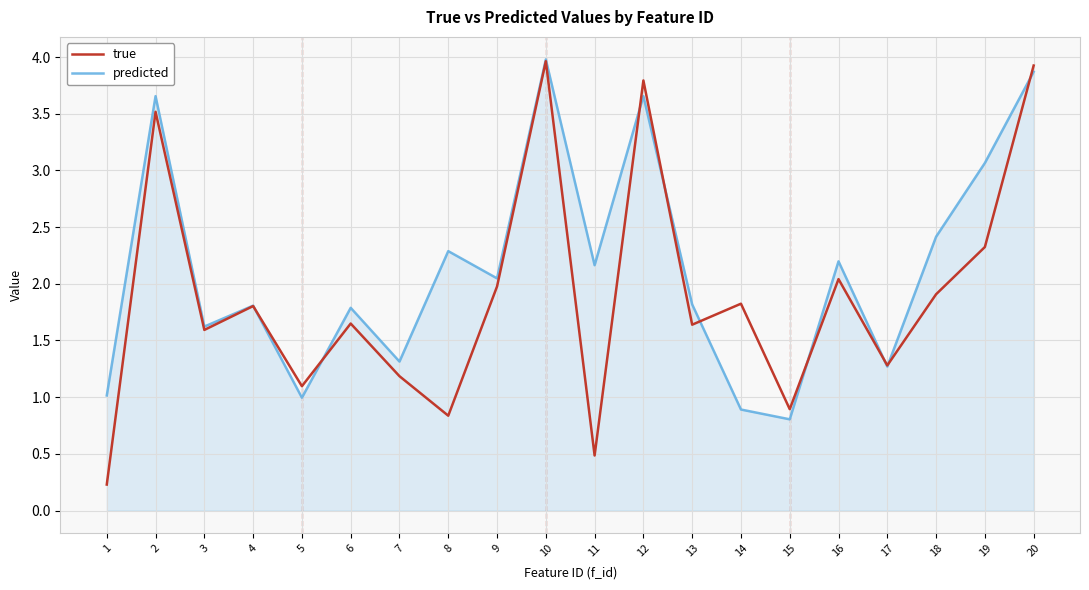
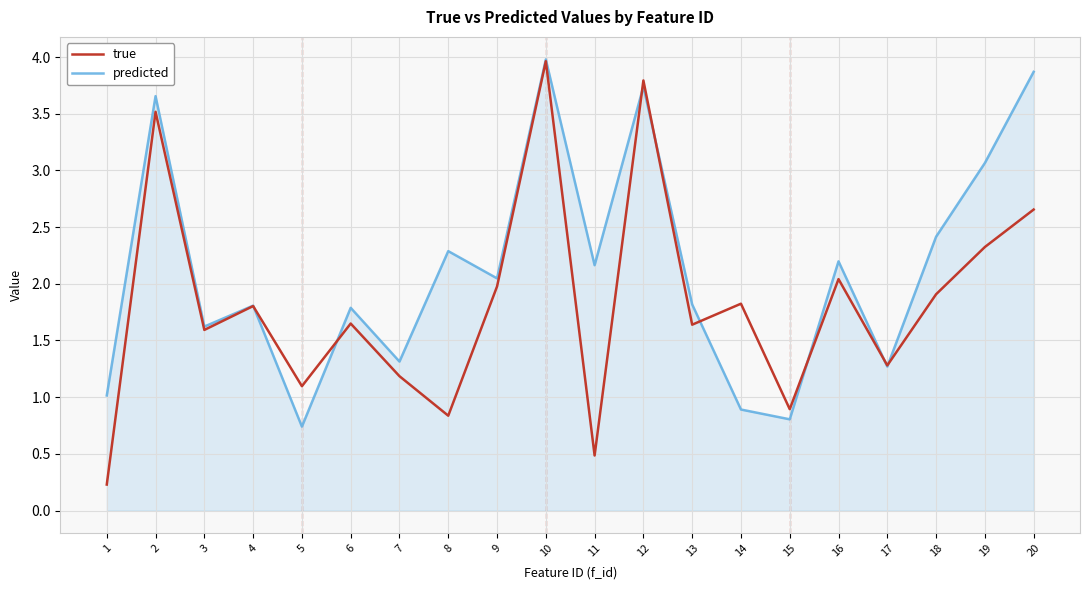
  {
    "true": {
      "1": 0.23,
      "2": 3.52,
      "3": 1.59,
      "5": 1.10,
      "6": 1.65,
      "7": 1.19,
      "8": 0.84,
      "9": 1.98,
      "11": 0.49,
      "12": 3.79,
      "13": 1.64,
      "14": 1.82,
      "15": 0.89,
      "16": 2.04,
      "18": 1.91,
      "19": 2.32,
-     "20": 3.92
+     "20": 2.65
    },
    "predicted": {
      "1": 1.02,
      "2": 3.65,
      "3": 1.62,
-     "5": 1.00,
+     "5": 0.74,
      "6": 1.79,
      "7": 1.31,
      "8": 2.29,
      "9": 2.05,
      "11": 2.16,
-     "12": 3.65,
+     "12": 3.74,
      "13": 1.82,
      "14": 0.89,
      "15": 0.80,
      "16": 2.20,
      "18": 2.41,
      "19": 3.07,
      "20": 3.87
    }
  }
